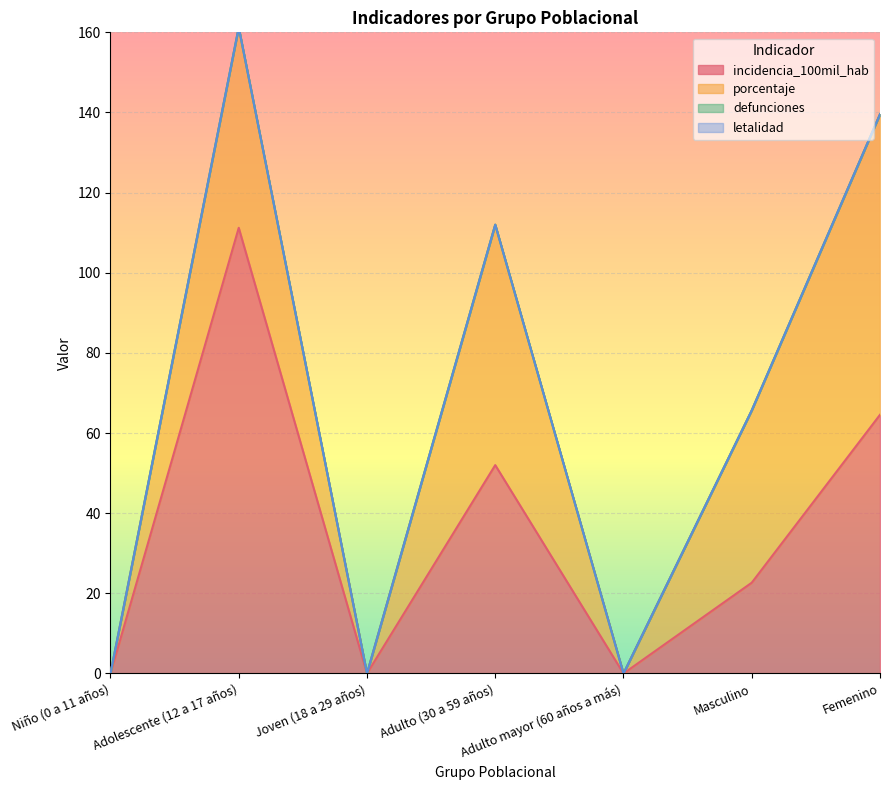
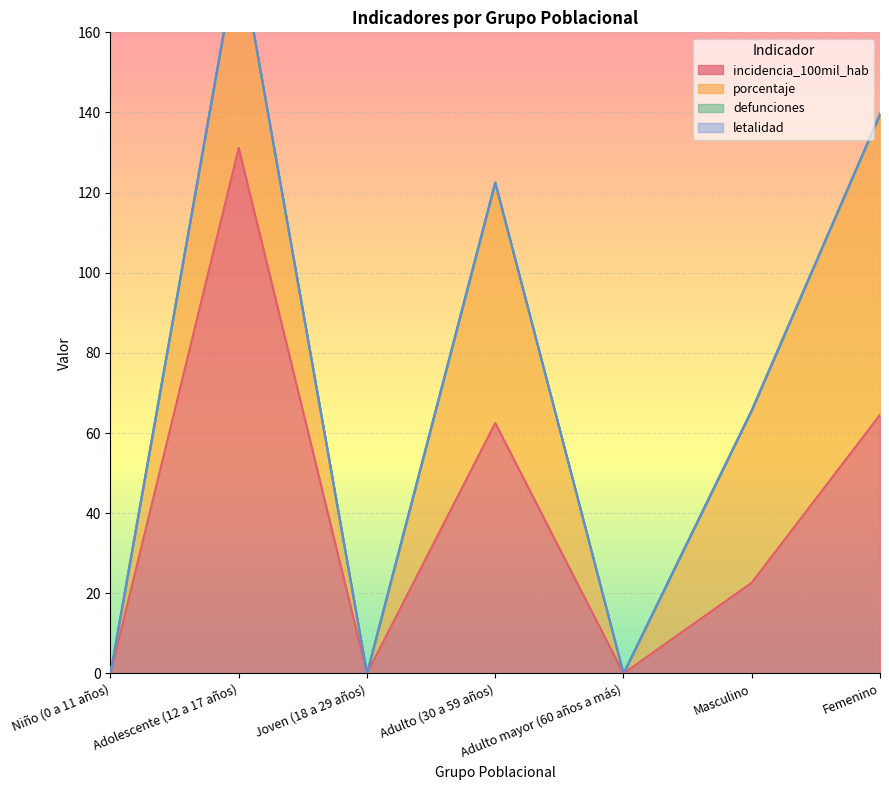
  {
    "incidencia_100mil_hab": {
-     "Adolescente (12 a 17 años)": 111,
-     "Adulto (30 a 59 años)": 52,
+     "Adolescente (12 a 17 años)": 131,
+     "Adulto (30 a 59 años)": 63,
      "Masculino": 23,
      "Femenino": 65
    }
  }
